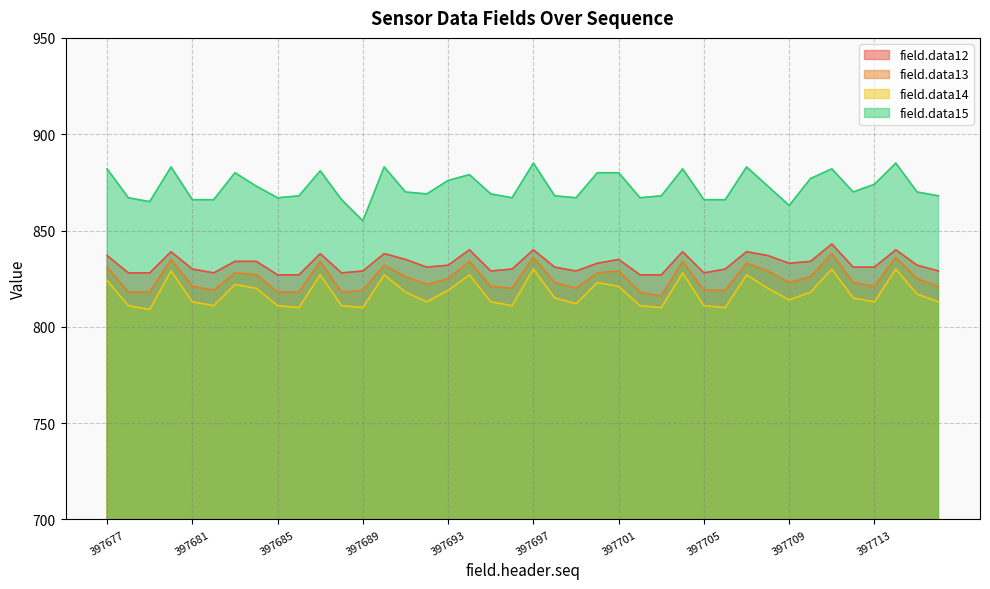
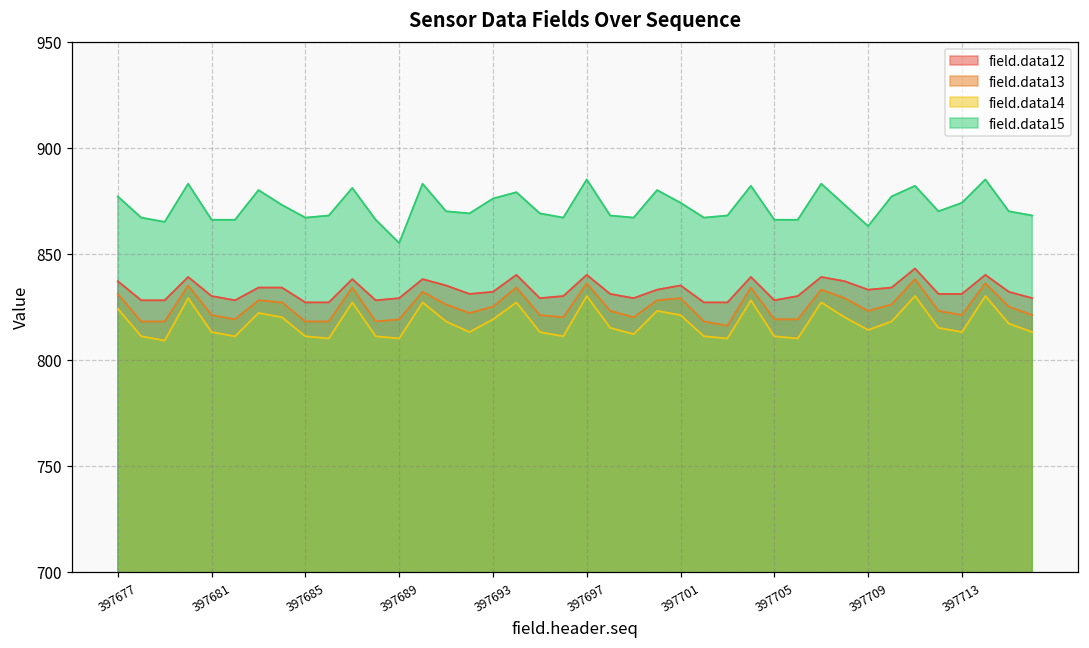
  {
    "field.data15": {
-     "397677": 882,
+     "397677": 877,
      "397681": 866,
      "397685": 867,
      "397689": 855,
      "397693": 876,
      "397697": 885,
-     "397701": 880,
+     "397701": 874,
      "397705": 866,
      "397709": 863,
      "397713": 874
    }
  }
